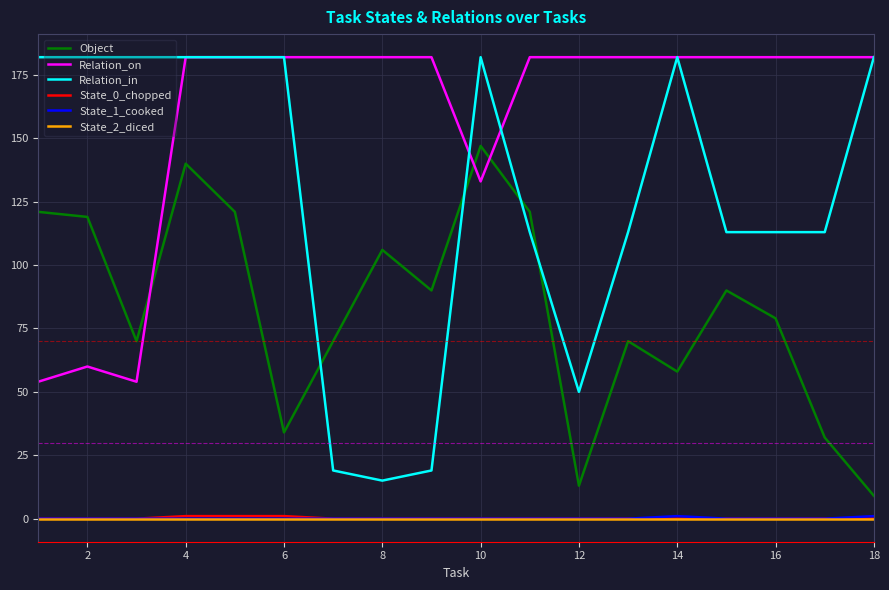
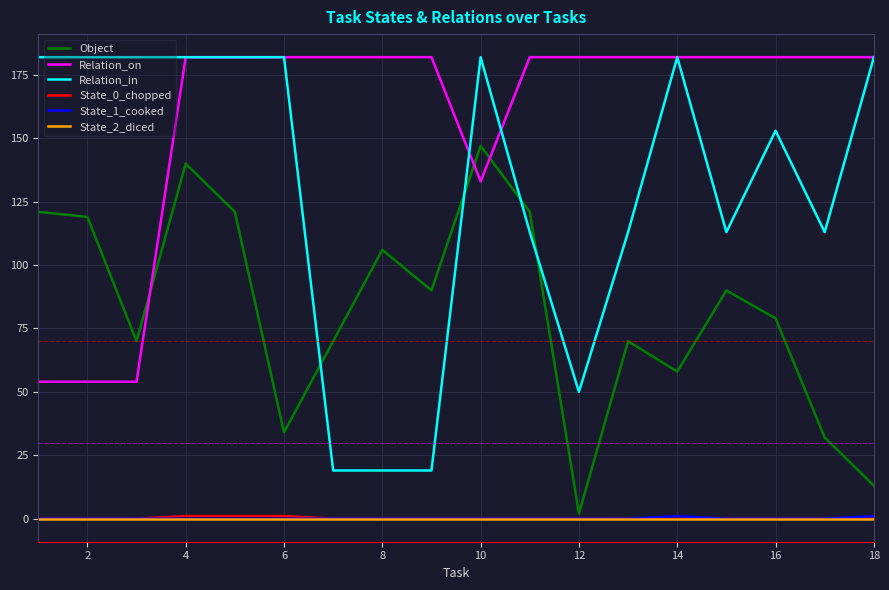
  {
    "Object": {
      "2": 119,
      "4": 140,
      "6": 34,
      "8": 106,
      "10": 147,
-     "12": 13,
+     "12": 2,
      "14": 58,
      "16": 79,
-     "18": 9
+     "18": 13
    },
    "Relation_on": {
-     "2": 60,
+     "2": 54,
      "8": 182,
      "10": 133,
      "12": 182,
      "16": 182
    },
    "Relation_in": {
-     "8": 15,
+     "8": 19,
      "10": 182,
      "12": 50,
-     "16": 113
+     "16": 153
    }
  }
